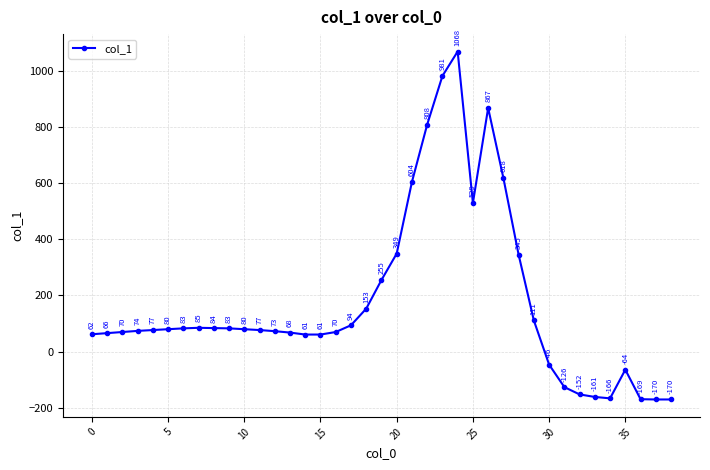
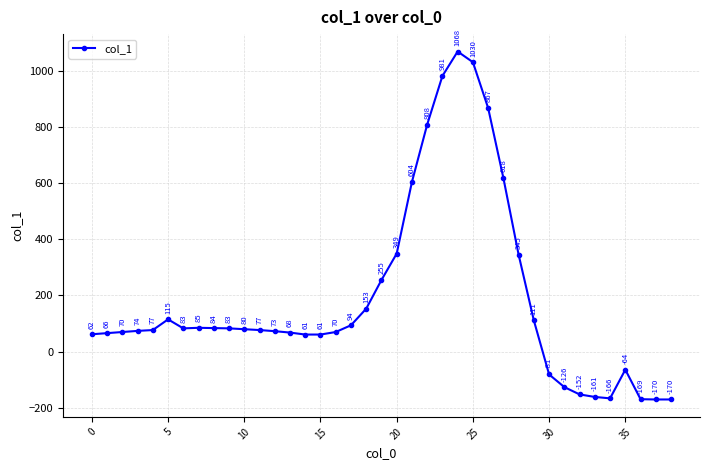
  {
    "0": 62,
-   "5": 80,
+   "5": 115,
    "10": 80,
    "15": 61,
    "20": 349,
-   "25": 529,
-   "30": -46,
+   "25": 1030,
+   "30": -81,
    "35": -64
  }
